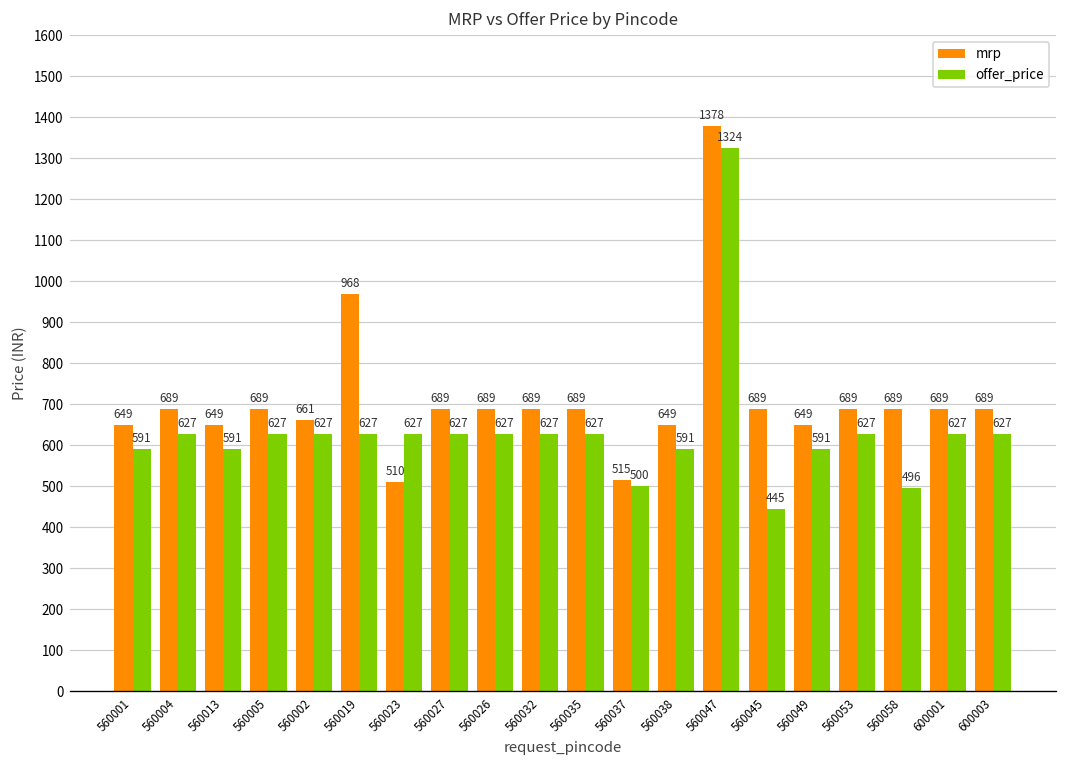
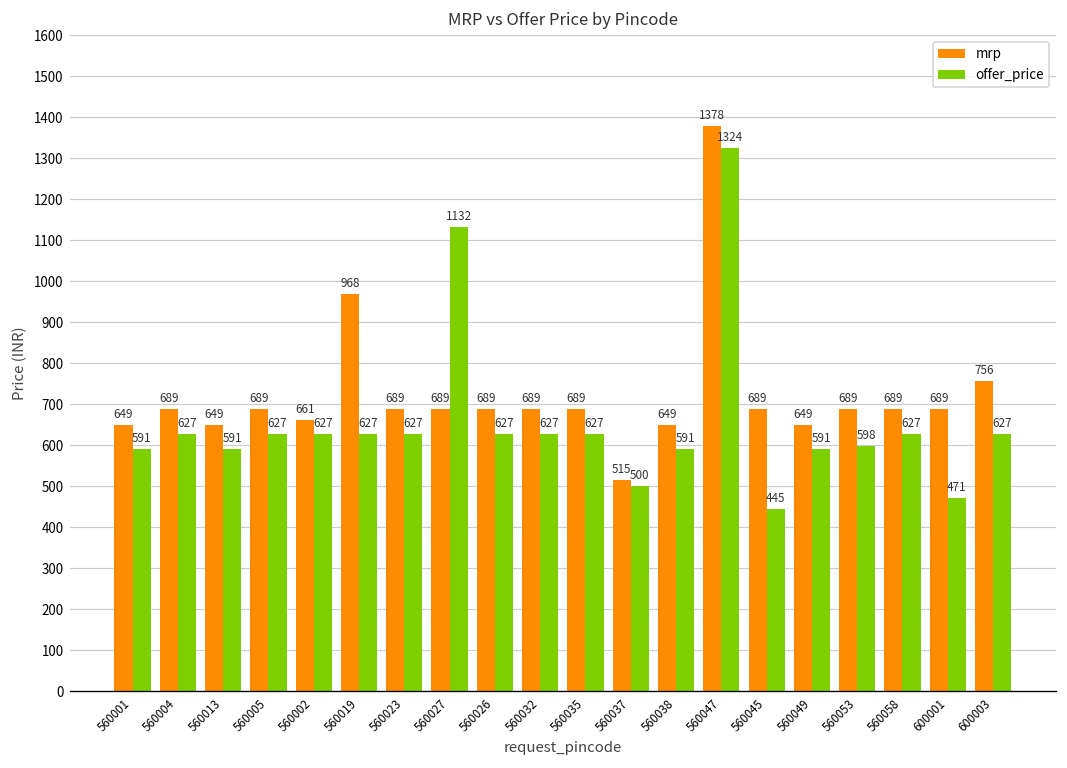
  {
    "mrp": {
      "560001": 649,
      "560004": 689,
      "560013": 649,
      "560005": 689,
      "560002": 661,
      "560019": 968,
-     "560023": 510,
+     "560023": 689,
      "560027": 689,
      "560026": 689,
      "560032": 689,
      "560035": 689,
      "560037": 515,
      "560038": 649,
      "560047": 1378,
      "560045": 689,
      "560049": 649,
      "560053": 689,
      "560058": 689,
      "600001": 689,
-     "600003": 689
+     "600003": 756
    },
    "offer_price": {
      "560001": 591,
      "560004": 627,
      "560013": 591,
      "560005": 627,
      "560002": 627,
      "560019": 627,
      "560023": 627,
-     "560027": 627,
+     "560027": 1132,
      "560026": 627,
      "560032": 627,
      "560035": 627,
      "560037": 500,
      "560038": 591,
      "560047": 1324,
      "560045": 445,
      "560049": 591,
-     "560053": 627,
-     "560058": 496,
-     "600001": 627,
+     "560053": 598,
+     "560058": 627,
+     "600001": 471,
      "600003": 627
    }
  }
